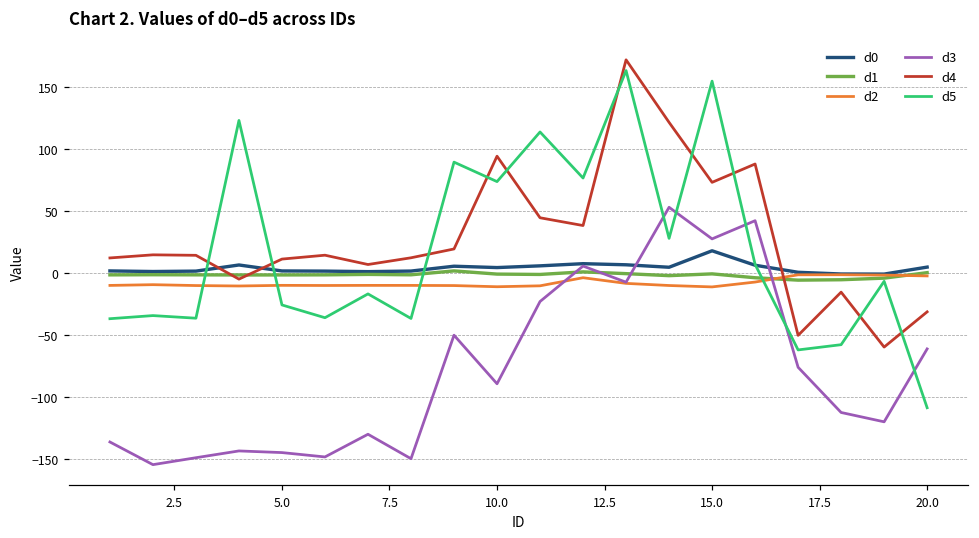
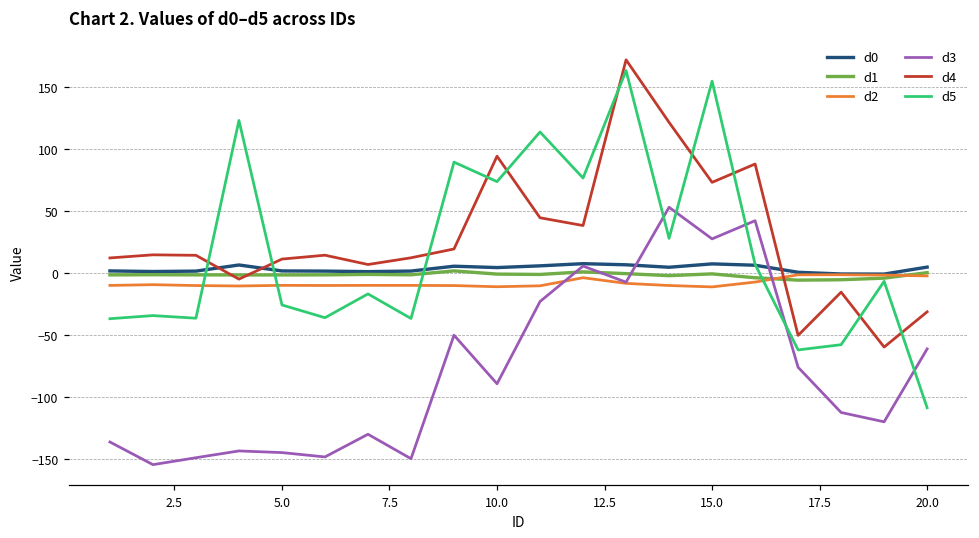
  {
    "d0": {
      "5.0": 2,
      "10.0": 5,
-     "15.0": 18,
+     "15.0": 8,
      "20.0": 5
    },
    "d1": {
      "5.0": -1,
      "10.0": -1,
      "15.0": 0,
      "20.0": 1
    },
    "d2": {
      "5.0": -10,
      "10.0": -11,
      "15.0": -11,
      "20.0": -2
    },
    "d3": {
      "5.0": -145,
      "10.0": -89,
      "15.0": 28,
      "20.0": -61
    },
    "d4": {
      "5.0": 11,
      "10.0": 95,
      "15.0": 73,
      "20.0": -31
    },
    "d5": {
      "5.0": -26,
      "10.0": 74,
      "15.0": 155,
      "20.0": -109
    }
  }
